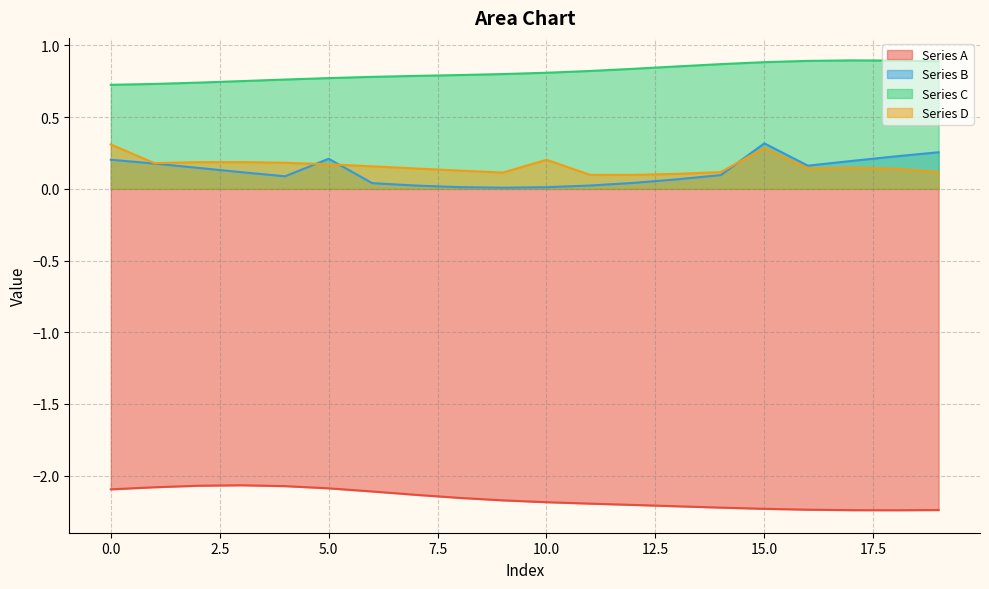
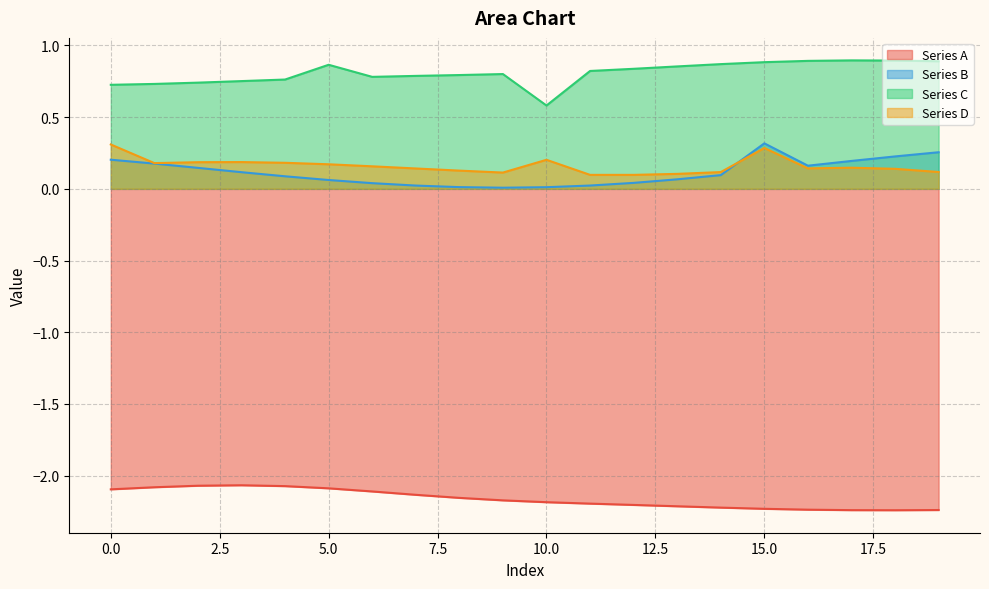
  {
    "Series B": {
      "0.0": 0.20,
-     "5.0": 0.21,
+     "5.0": 0.06,
      "15.0": 0.32
    },
    "Series C": {
      "0.0": 0.73,
-     "5.0": 0.77,
-     "10.0": 0.81,
+     "5.0": 0.86,
+     "10.0": 0.58,
      "15.0": 0.88
    },
    "Series D": {
      "0.0": 0.31,
      "5.0": 0.17,
      "10.0": 0.20,
      "15.0": 0.28
    }
  }
